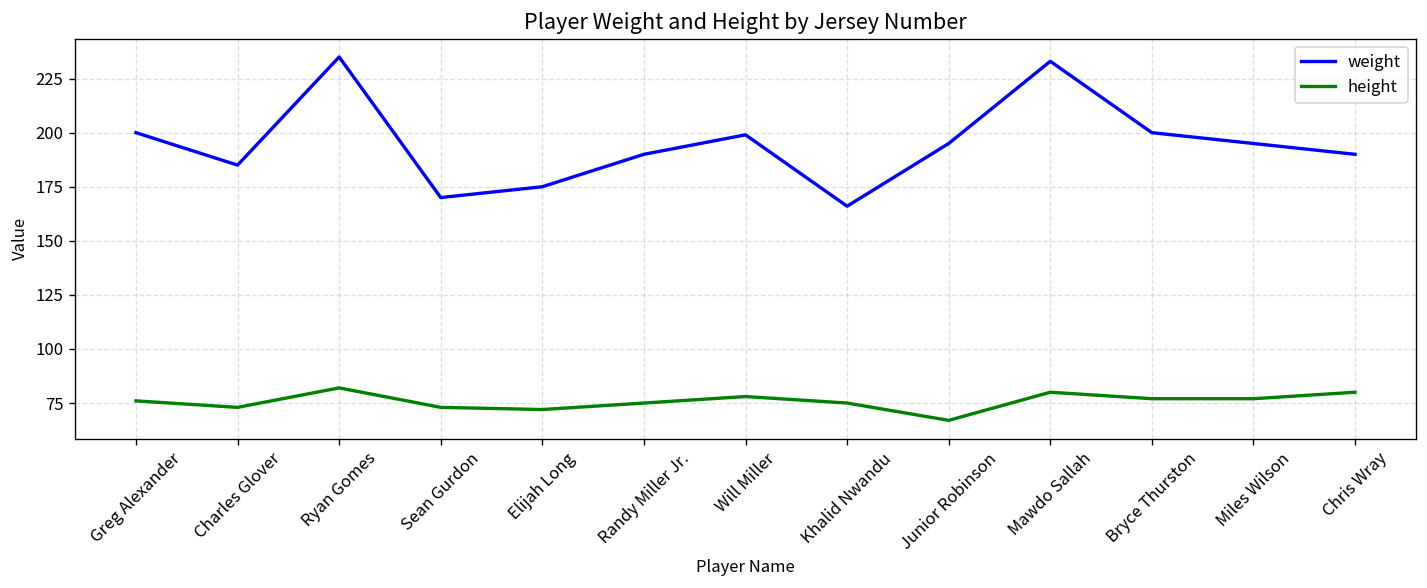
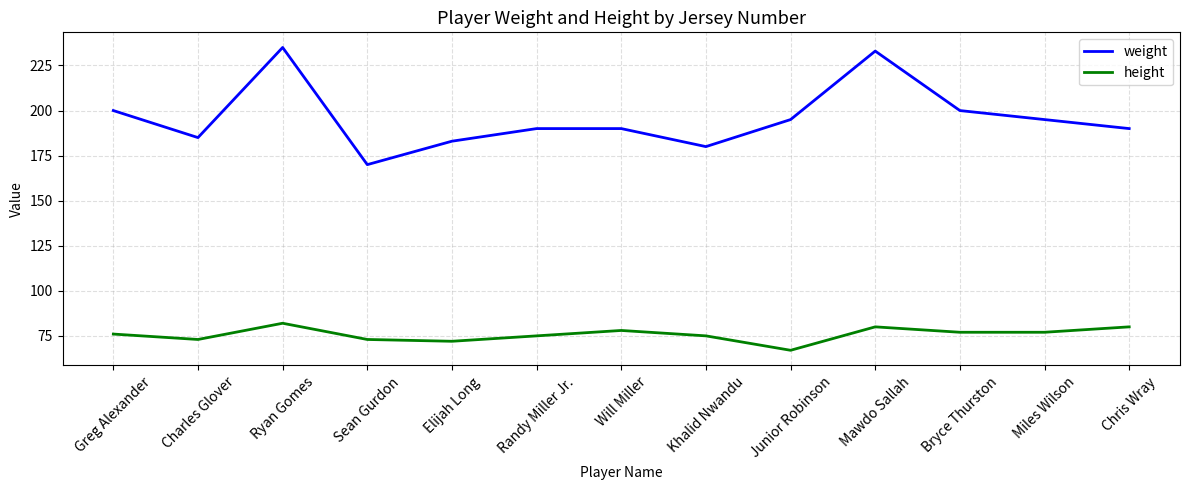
  {
    "weight": {
      "Greg Alexander": 200,
      "Charles Glover": 185,
      "Ryan Gomes": 235,
      "Sean Gurdon": 170,
-     "Elijah Long": 175,
+     "Elijah Long": 183,
      "Randy Miller Jr.": 190,
-     "Will Miller": 199,
-     "Khalid Nwandu": 166,
+     "Will Miller": 190,
+     "Khalid Nwandu": 180,
      "Junior Robinson": 195,
      "Mawdo Sallah": 233,
      "Bryce Thurston": 200,
      "Miles Wilson": 195,
      "Chris Wray": 190
    },
    "height": {
      "Greg Alexander": 76,
      "Charles Glover": 73,
      "Ryan Gomes": 82,
      "Sean Gurdon": 73,
      "Elijah Long": 72,
      "Randy Miller Jr.": 75,
      "Will Miller": 78,
      "Khalid Nwandu": 75,
      "Junior Robinson": 67,
      "Mawdo Sallah": 80,
      "Bryce Thurston": 77,
      "Miles Wilson": 77,
      "Chris Wray": 80
    }
  }
